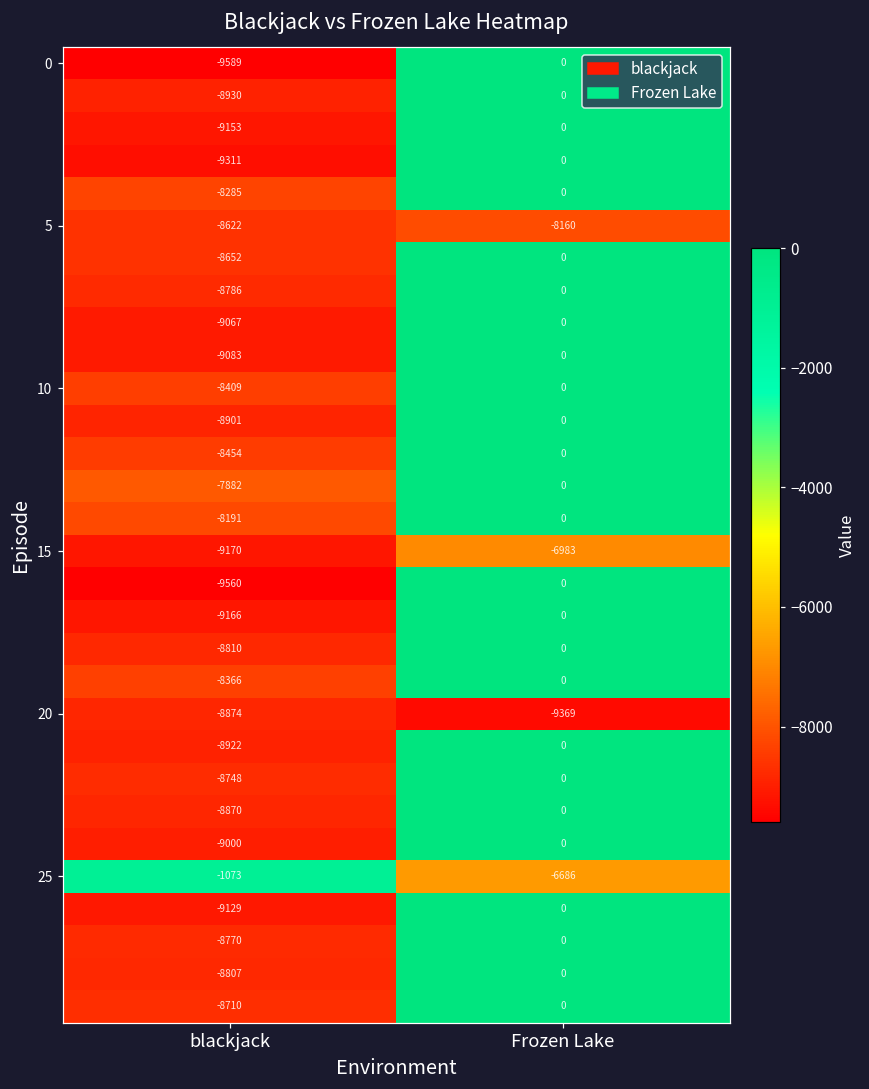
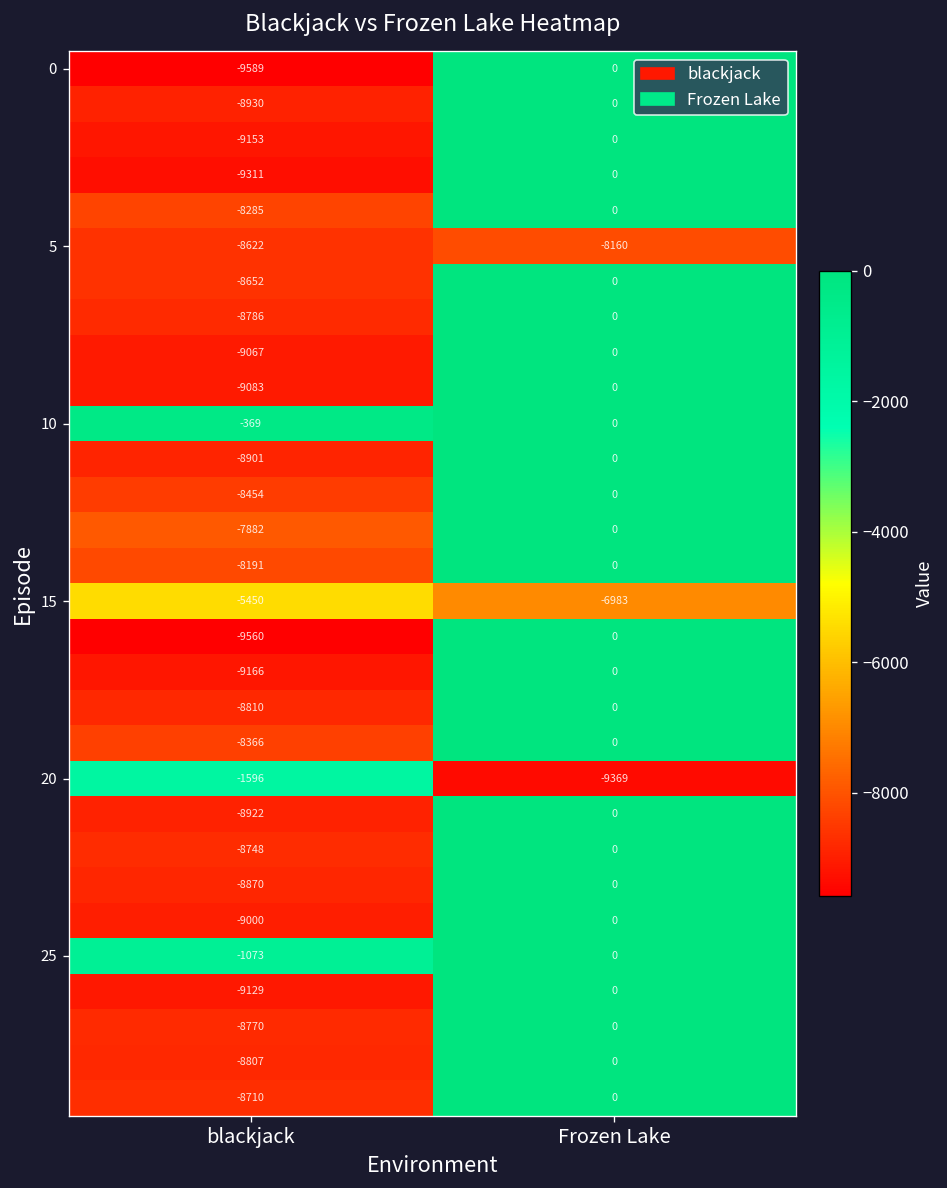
  {
    "0": {
      "blackjack": -9589,
      "Frozen Lake": 0
    },
    "5": {
      "blackjack": -8622,
      "Frozen Lake": -8160
    },
    "10": {
-     "blackjack": -8409,
+     "blackjack": -369,
      "Frozen Lake": 0
    },
    "15": {
-     "blackjack": -9170,
+     "blackjack": -5450,
      "Frozen Lake": -6983
    },
    "20": {
-     "blackjack": -8874,
+     "blackjack": -1596,
      "Frozen Lake": -9369
    },
    "25": {
      "blackjack": -1073,
-     "Frozen Lake": -6686
+     "Frozen Lake": 0
    }
  }
